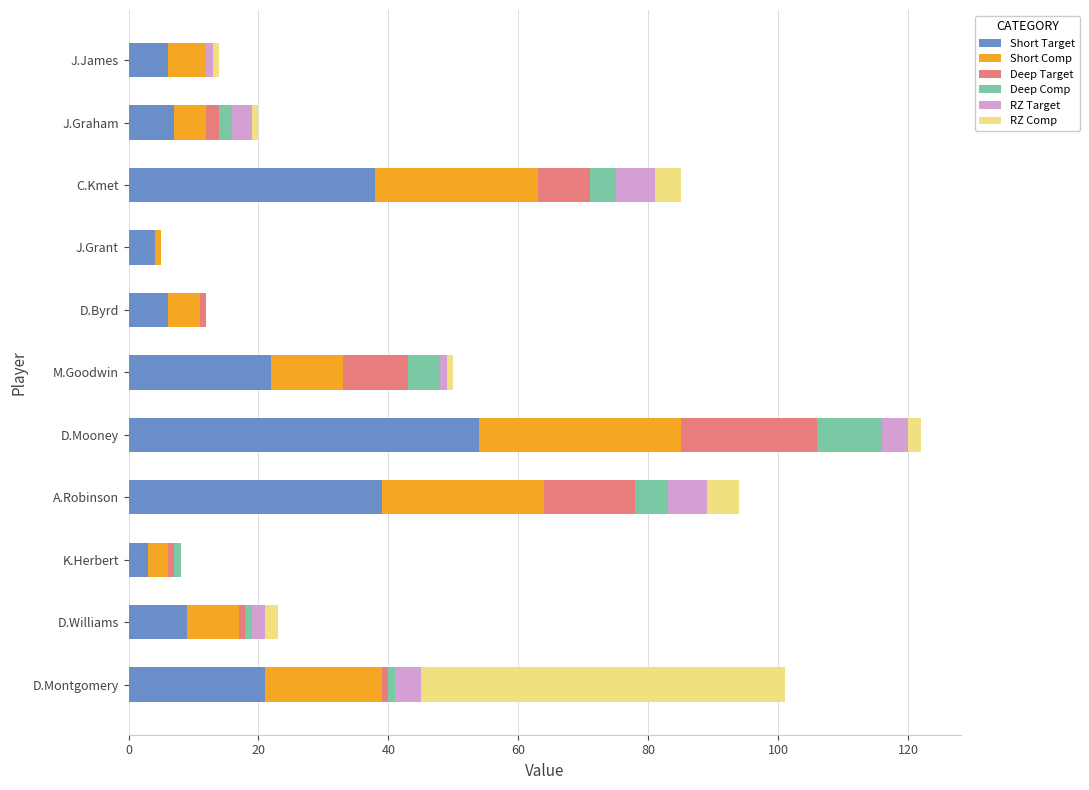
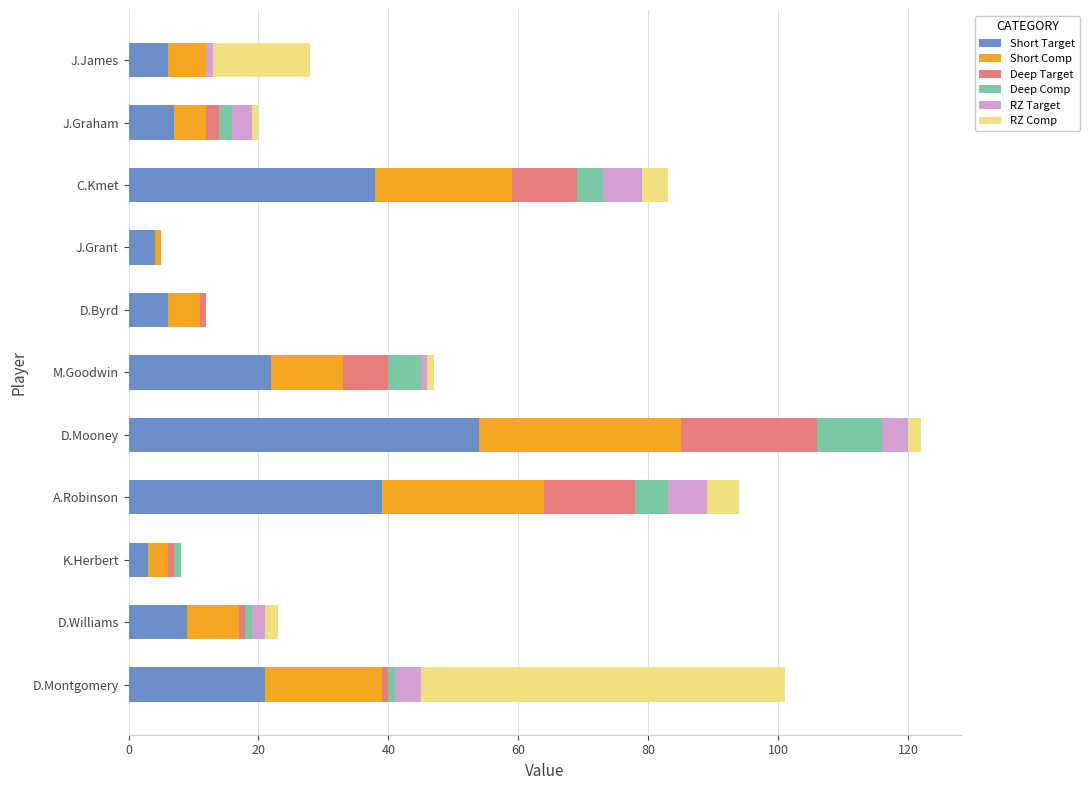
  {
    "Short Target": {
      "J.James": 6,
      "J.Graham": 7,
      "C.Kmet": 38,
      "J.Grant": 4,
      "D.Byrd": 6,
      "M.Goodwin": 22,
      "D.Mooney": 54,
      "A.Robinson": 39,
      "K.Herbert": 3,
      "D.Williams": 9,
      "D.Montgomery": 21
    },
    "Short Comp": {
      "J.James": 6,
      "J.Graham": 5,
-     "C.Kmet": 25,
+     "C.Kmet": 21,
      "J.Grant": 1,
      "D.Byrd": 5,
      "M.Goodwin": 11,
      "D.Mooney": 31,
      "A.Robinson": 25,
      "K.Herbert": 3,
      "D.Williams": 8,
      "D.Montgomery": 18
    },
    "Deep Target": {
      "J.James": 0,
      "J.Graham": 2,
-     "C.Kmet": 8,
+     "C.Kmet": 10,
      "J.Grant": 0,
      "D.Byrd": 1,
-     "M.Goodwin": 10,
+     "M.Goodwin": 7,
      "D.Mooney": 21,
      "A.Robinson": 14,
      "K.Herbert": 1,
      "D.Williams": 1,
      "D.Montgomery": 1
    },
    "Deep Comp": {
      "J.James": 0,
      "J.Graham": 2,
      "C.Kmet": 4,
      "J.Grant": 0,
      "D.Byrd": 0,
      "M.Goodwin": 5,
      "D.Mooney": 10,
      "A.Robinson": 5,
      "K.Herbert": 1,
      "D.Williams": 1,
      "D.Montgomery": 1
    },
    "RZ Target": {
      "J.James": 1,
      "J.Graham": 3,
      "C.Kmet": 6,
      "J.Grant": 0,
      "D.Byrd": 0,
      "M.Goodwin": 1,
      "D.Mooney": 4,
      "A.Robinson": 6,
      "K.Herbert": 0,
      "D.Williams": 2,
      "D.Montgomery": 4
    },
    "RZ Comp": {
-     "J.James": 1,
+     "J.James": 15,
      "J.Graham": 1,
      "C.Kmet": 4,
      "J.Grant": 0,
      "D.Byrd": 0,
      "M.Goodwin": 1,
      "D.Mooney": 2,
      "A.Robinson": 5,
      "K.Herbert": 0,
      "D.Williams": 2,
      "D.Montgomery": 56
    }
  }
